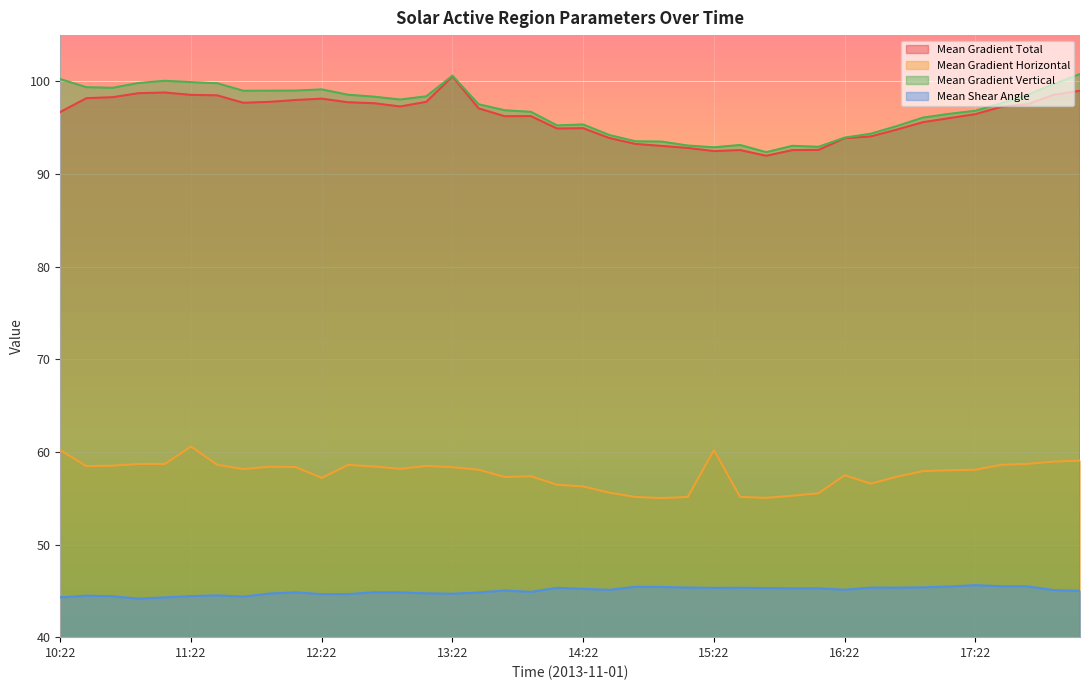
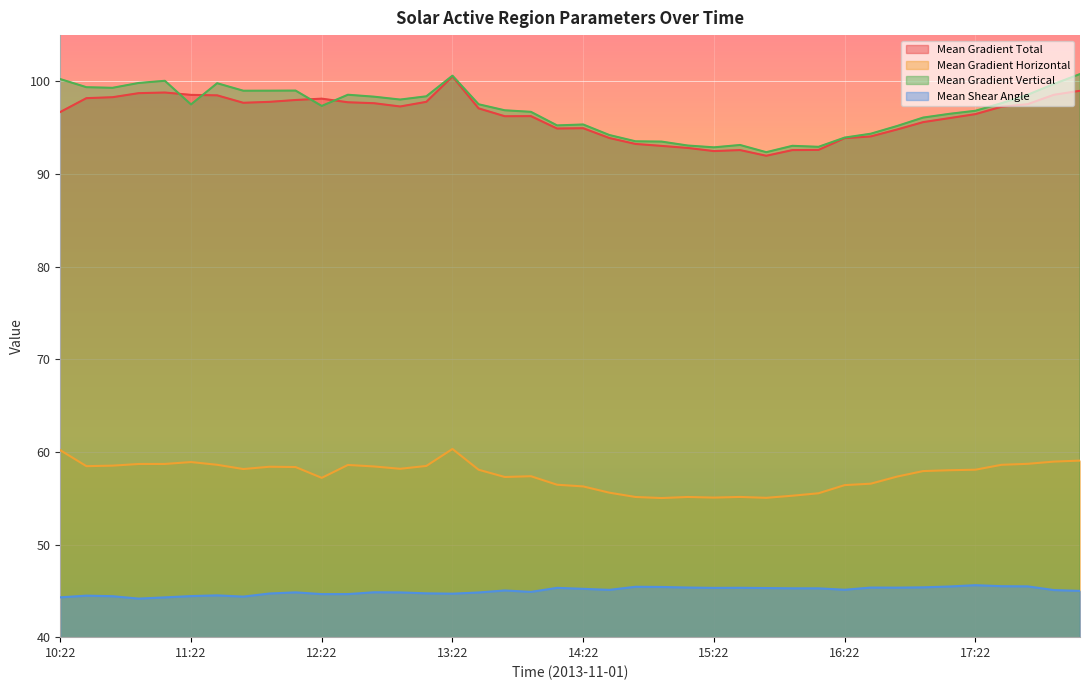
  {
    "Mean Gradient Total": {
      "10:22": 97,
      "11:22": 99,
      "12:22": 98,
      "14:22": 95,
      "15:22": 92,
      "17:22": 96
    },
    "Mean Gradient Horizontal": {
      "10:22": 60,
-     "11:22": 61,
+     "11:22": 59,
      "12:22": 57,
-     "13:22": 58,
+     "13:22": 60,
      "14:22": 56,
-     "15:22": 60,
-     "16:22": 57,
+     "15:22": 55,
+     "16:22": 56,
      "17:22": 58
    },
    "Mean Gradient Vertical": {
      "10:22": 100,
-     "11:22": 100,
-     "12:22": 99,
+     "11:22": 98,
+     "12:22": 97,
      "14:22": 95,
      "15:22": 93,
      "17:22": 97
    },
    "Mean Shear Angle": {
      "10:22": 44,
      "11:22": 44,
      "12:22": 45,
      "13:22": 45,
      "14:22": 45,
      "15:22": 45,
      "16:22": 45,
      "17:22": 46
    }
  }
